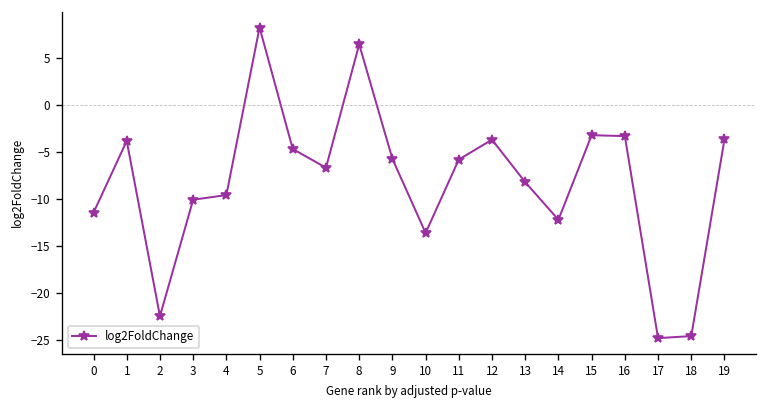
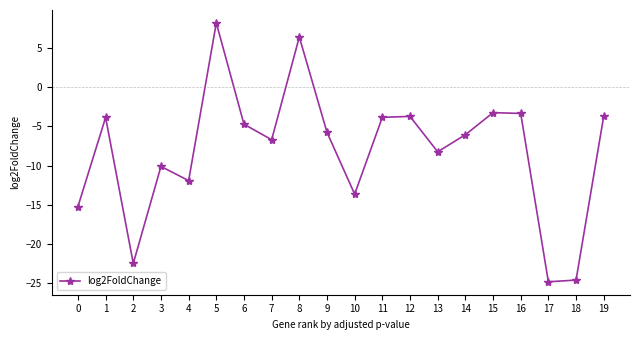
  {
-   "0": -11,
+   "0": -15,
    "1": -4,
    "2": -22,
    "3": -10,
-   "4": -10,
+   "4": -12,
    "5": 8,
    "6": -5,
    "7": -7,
    "8": 6,
    "9": -6,
    "10": -14,
-   "11": -6,
+   "11": -4,
    "12": -4,
    "13": -8,
-   "14": -12,
+   "14": -6,
    "15": -3,
    "16": -3,
    "17": -25,
    "18": -25,
    "19": -4
  }
